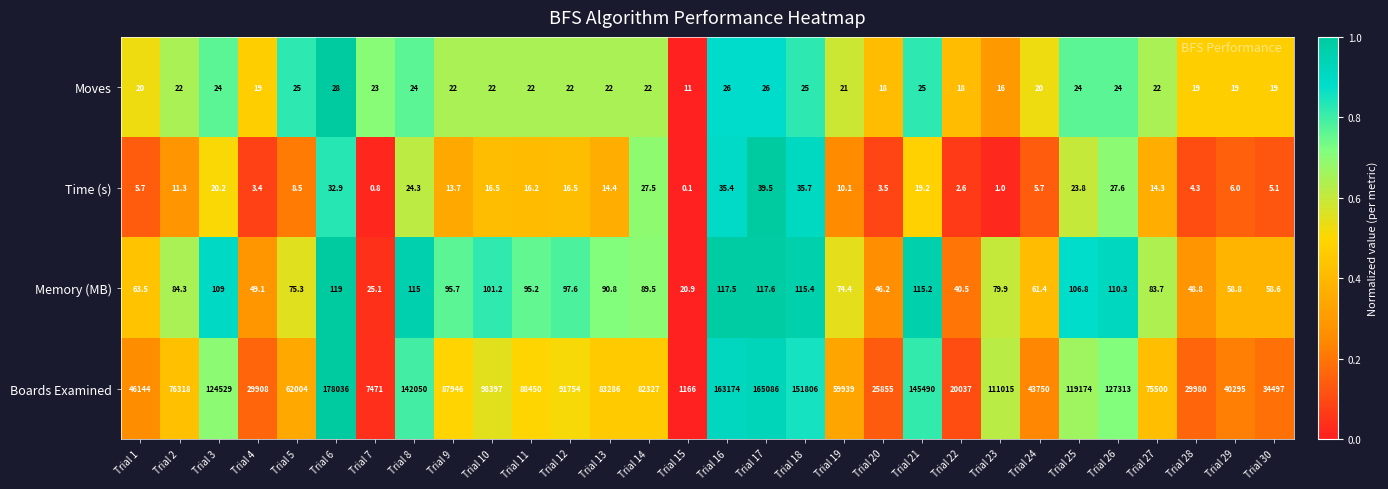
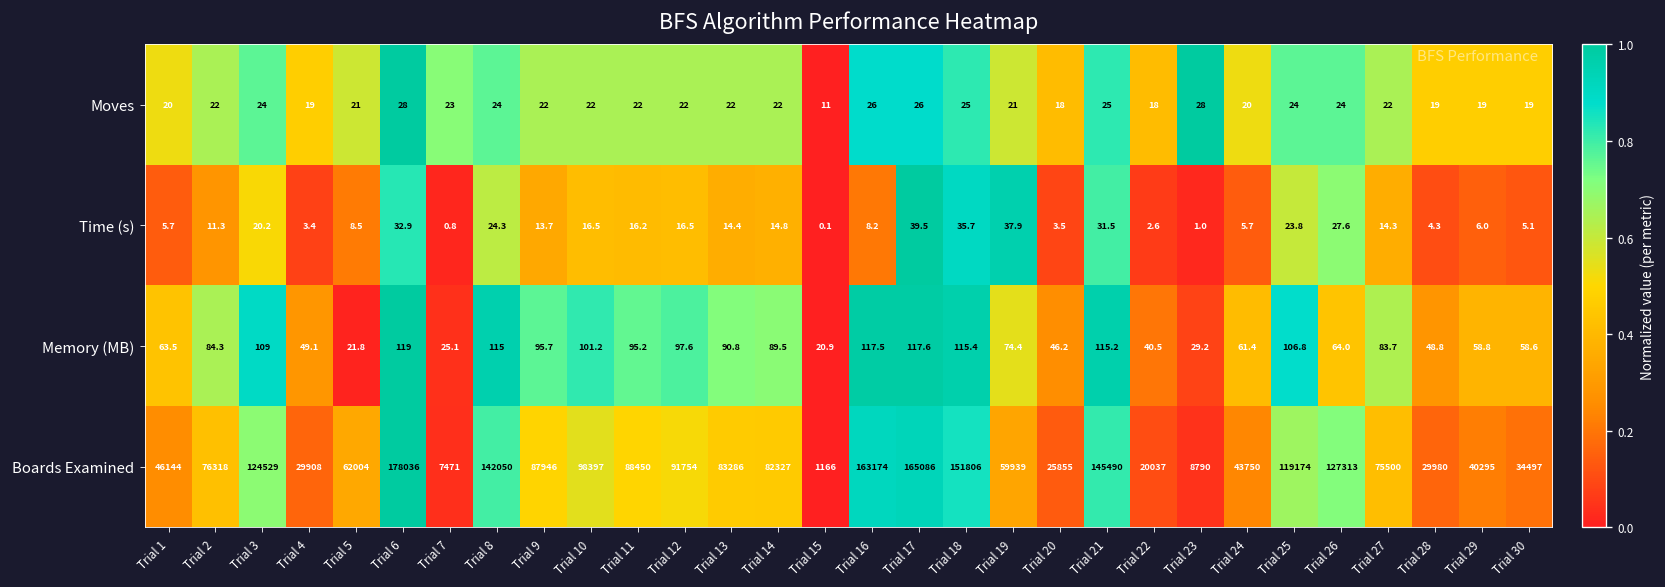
  {
    "Moves": {
      "Trial 1": 20,
      "Trial 2": 22,
      "Trial 3": 24,
      "Trial 4": 19,
-     "Trial 5": 25,
+     "Trial 5": 21,
      "Trial 6": 28,
      "Trial 7": 23,
      "Trial 8": 24,
      "Trial 9": 22,
      "Trial 10": 22,
      "Trial 11": 22,
      "Trial 12": 22,
      "Trial 13": 22,
      "Trial 14": 22,
      "Trial 15": 11,
      "Trial 16": 26,
      "Trial 17": 26,
      "Trial 18": 25,
      "Trial 19": 21,
      "Trial 20": 18,
      "Trial 21": 25,
      "Trial 22": 18,
-     "Trial 23": 16,
+     "Trial 23": 28,
      "Trial 24": 20,
      "Trial 25": 24,
      "Trial 26": 24,
      "Trial 27": 22,
      "Trial 28": 19,
      "Trial 30": 19
    },
    "Time (s)": {
      "Trial 1": 5.7,
      "Trial 2": 11.3,
      "Trial 3": 20.2,
      "Trial 4": 3.4,
      "Trial 5": 8.5,
      "Trial 6": 32.9,
      "Trial 7": 0.8,
      "Trial 8": 24.3,
      "Trial 9": 13.7,
      "Trial 10": 16.5,
      "Trial 11": 16.2,
      "Trial 12": 16.5,
      "Trial 13": 14.4,
-     "Trial 14": 27.5,
+     "Trial 14": 14.8,
      "Trial 15": 0.1,
-     "Trial 16": 35.4,
+     "Trial 16": 8.2,
      "Trial 17": 39.5,
      "Trial 18": 35.7,
-     "Trial 19": 10.1,
+     "Trial 19": 37.9,
      "Trial 20": 3.5,
-     "Trial 21": 19.2,
+     "Trial 21": 31.5,
      "Trial 22": 2.6,
      "Trial 23": 1.0,
      "Trial 24": 5.7,
      "Trial 25": 23.8,
      "Trial 26": 27.6,
      "Trial 27": 14.3,
      "Trial 28": 4.3,
      "Trial 29": 6.0,
      "Trial 30": 5.1
    },
    "Memory (MB)": {
      "Trial 1": 63.5,
      "Trial 2": 84.3,
      "Trial 3": 109,
      "Trial 4": 49.1,
-     "Trial 5": 75.3,
+     "Trial 5": 21.8,
      "Trial 6": 119,
      "Trial 7": 25.1,
      "Trial 8": 115,
      "Trial 9": 95.7,
      "Trial 10": 101.2,
      "Trial 11": 95.2,
      "Trial 12": 97.6,
      "Trial 13": 90.8,
      "Trial 14": 89.5,
      "Trial 15": 20.9,
      "Trial 16": 117.5,
      "Trial 17": 117.6,
      "Trial 18": 115.4,
      "Trial 19": 74.4,
      "Trial 20": 46.2,
      "Trial 21": 115.2,
      "Trial 22": 40.5,
-     "Trial 23": 79.9,
+     "Trial 23": 29.2,
      "Trial 24": 61.4,
      "Trial 25": 106.8,
-     "Trial 26": 110.3,
+     "Trial 26": 64.0,
      "Trial 27": 83.7,
      "Trial 28": 48.8,
      "Trial 29": 58.8,
      "Trial 30": 58.6
    },
    "Boards Examined": {
      "Trial 1": 46144,
      "Trial 2": 76318,
      "Trial 3": 124529,
      "Trial 4": 29908,
      "Trial 5": 62004,
      "Trial 6": 178036,
      "Trial 7": 7471,
      "Trial 8": 142050,
      "Trial 9": 87946,
      "Trial 10": 98397,
      "Trial 11": 88450,
      "Trial 12": 91754,
      "Trial 13": 83286,
      "Trial 14": 82327,
      "Trial 15": 1166,
      "Trial 16": 163174,
      "Trial 17": 165086,
      "Trial 18": 151806,
      "Trial 19": 59939,
      "Trial 20": 25855,
      "Trial 21": 145490,
      "Trial 22": 20037,
-     "Trial 23": 111015,
+     "Trial 23": 8790,
      "Trial 24": 43750,
      "Trial 25": 119174,
      "Trial 26": 127313,
      "Trial 27": 75500,
      "Trial 28": 29980,
      "Trial 29": 40295,
      "Trial 30": 34497
    }
  }
